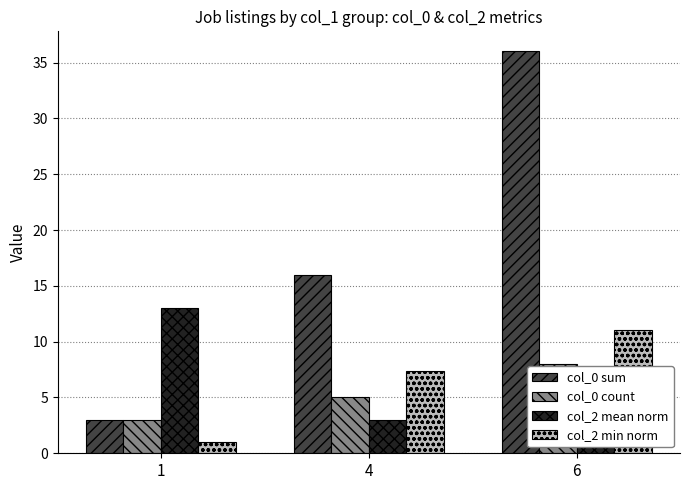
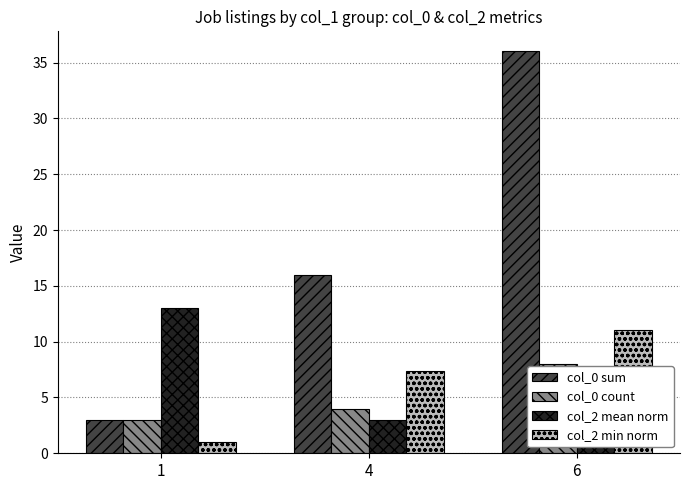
  {
    "col_0 count": {
      "1": 3,
-     "4": 5,
+     "4": 4,
      "6": 8
    },
    "col_2 min norm": {
      "1": 1,
      "4": 7.4,
      "6": 11
    }
  }
